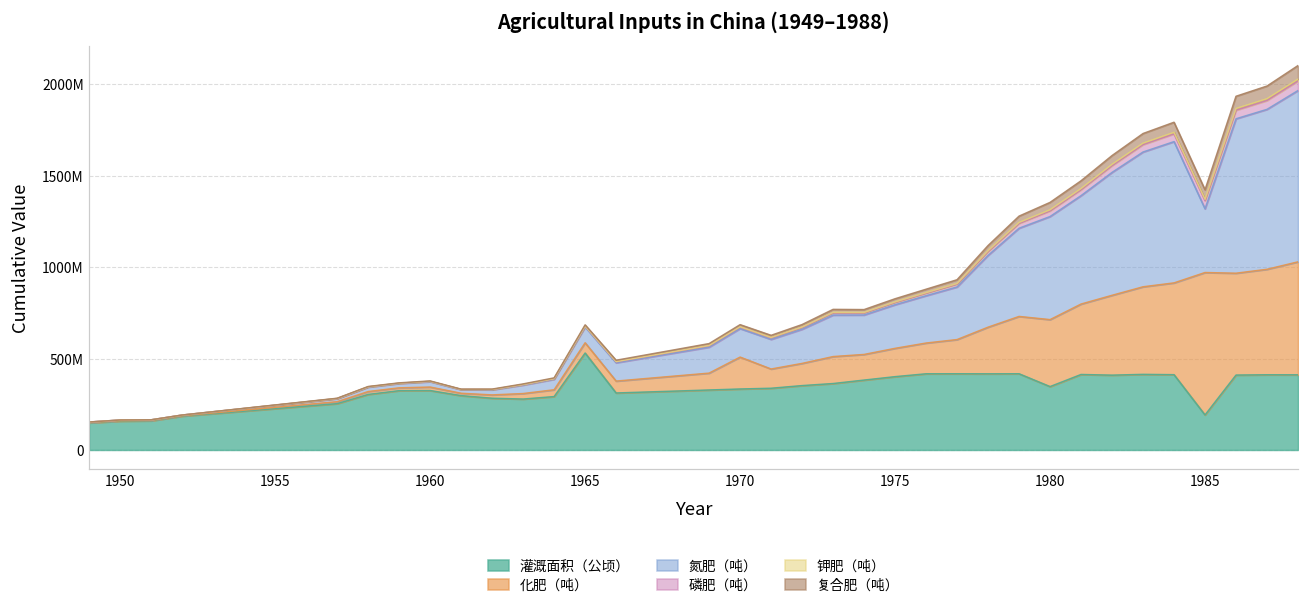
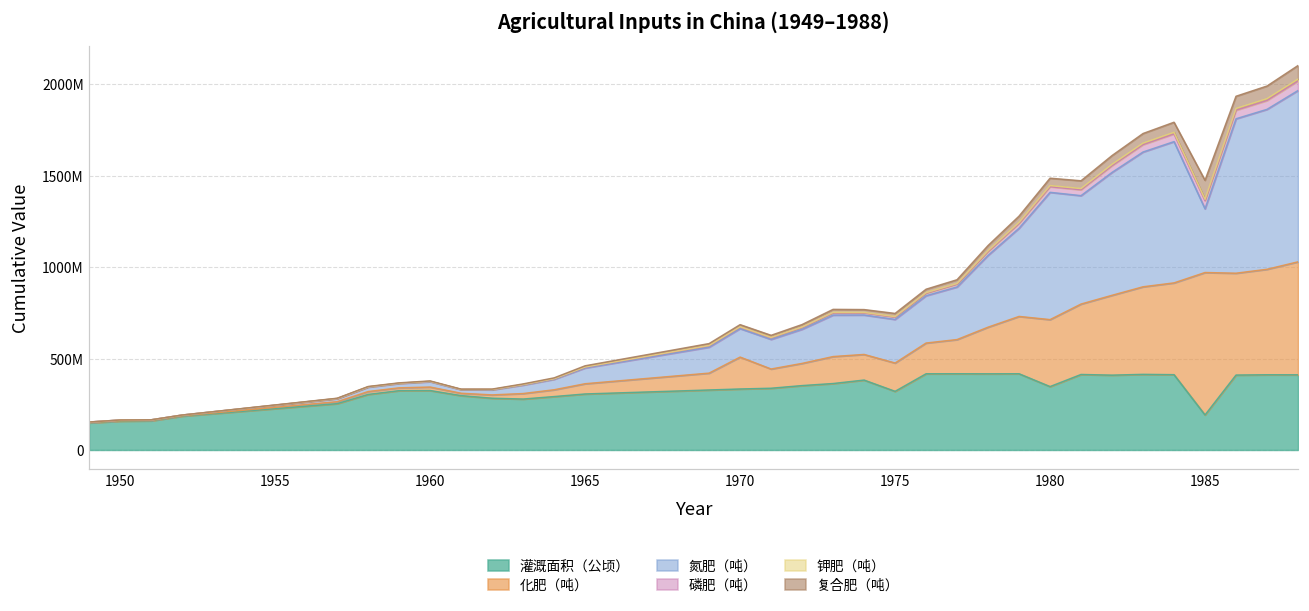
  {
    "灌溉面积（公顷）": {
      "1960": 320000000,
-     "1965": 530000000,
+     "1965": 310000000,
      "1970": 330000000,
-     "1975": 400000000,
+     "1975": 320000000,
      "1980": 350000000,
      "1985": 190000000
    },
    "化肥（吨）": {
      "1960": 20000000,
      "1965": 60000000,
      "1970": 170000000,
      "1975": 150000000,
      "1980": 370000000,
      "1985": 780000000
    },
    "氮肥（吨）": {
-     "1980": 560000000,
+     "1980": 700000000,
      "1985": 350000000
    },
    "复合肥（吨）": {
      "1975": 20000000,
      "1980": 40000000,
-     "1985": 50000000
+     "1985": 100000000
    }
  }
